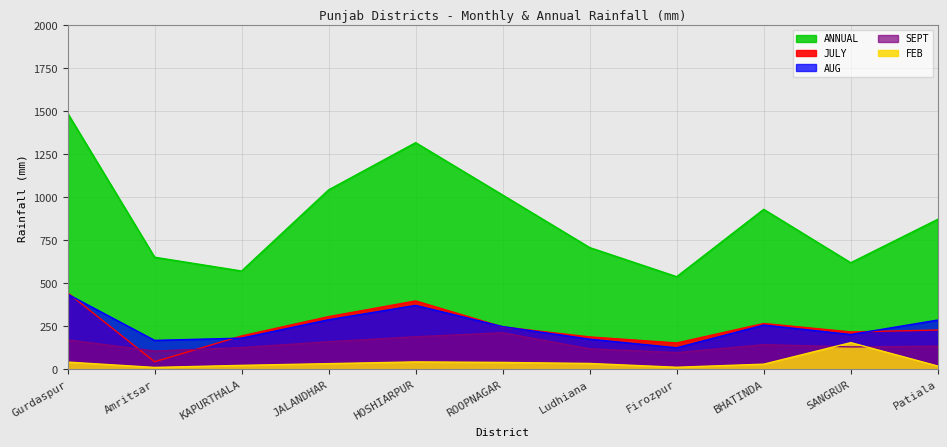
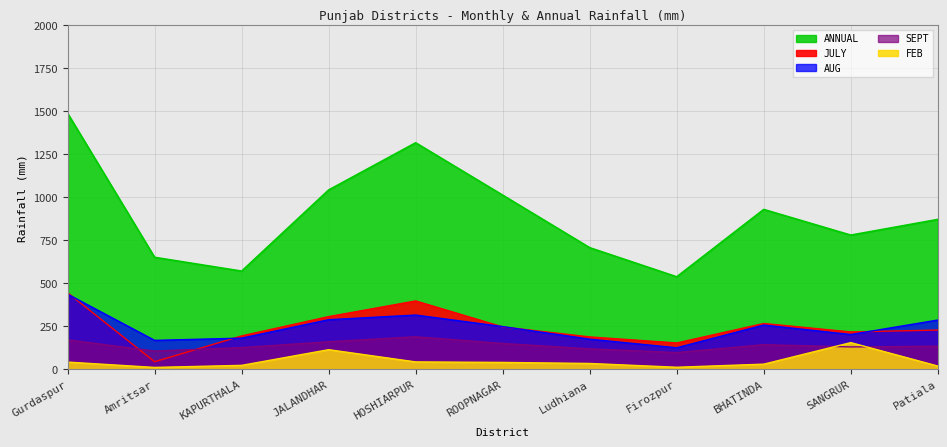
  {
    "ANNUAL": {
      "Gurdaspur": 1490,
      "Amritsar": 650,
      "KAPURTHALA": 570,
      "JALANDHAR": 1040,
      "HOSHIARPUR": 1320,
      "ROOPNAGAR": 1010,
      "Ludhiana": 710,
      "Firozpur": 540,
      "BHATINDA": 930,
-     "SANGRUR": 620,
+     "SANGRUR": 780,
      "Patiala": 870
    },
    "JULY": {
      "Amritsar": 40,
      "JALANDHAR": 310,
      "HOSHIARPUR": 400,
      "Firozpur": 150,
      "SANGRUR": 220,
      "Patiala": 230
    },
    "AUG": {
      "Amritsar": 170,
      "JALANDHAR": 290,
-     "HOSHIARPUR": 370,
+     "HOSHIARPUR": 320,
      "Firozpur": 130,
      "SANGRUR": 200,
      "Patiala": 290
    },
    "SEPT": {
      "Gurdaspur": 170,
      "Amritsar": 110,
      "KAPURTHALA": 130,
      "JALANDHAR": 160,
      "HOSHIARPUR": 190,
-     "ROOPNAGAR": 210,
+     "ROOPNAGAR": 150,
      "Ludhiana": 120,
      "Firozpur": 100,
      "BHATINDA": 140,
      "SANGRUR": 130,
      "Patiala": 130
    },
    "FEB": {
      "Gurdaspur": 40,
      "Amritsar": 10,
      "KAPURTHALA": 20,
-     "JALANDHAR": 30,
+     "JALANDHAR": 110,
      "HOSHIARPUR": 40,
      "ROOPNAGAR": 40,
      "Ludhiana": 30,
      "Firozpur": 10,
      "BHATINDA": 30,
      "SANGRUR": 160,
      "Patiala": 20
    }
  }
